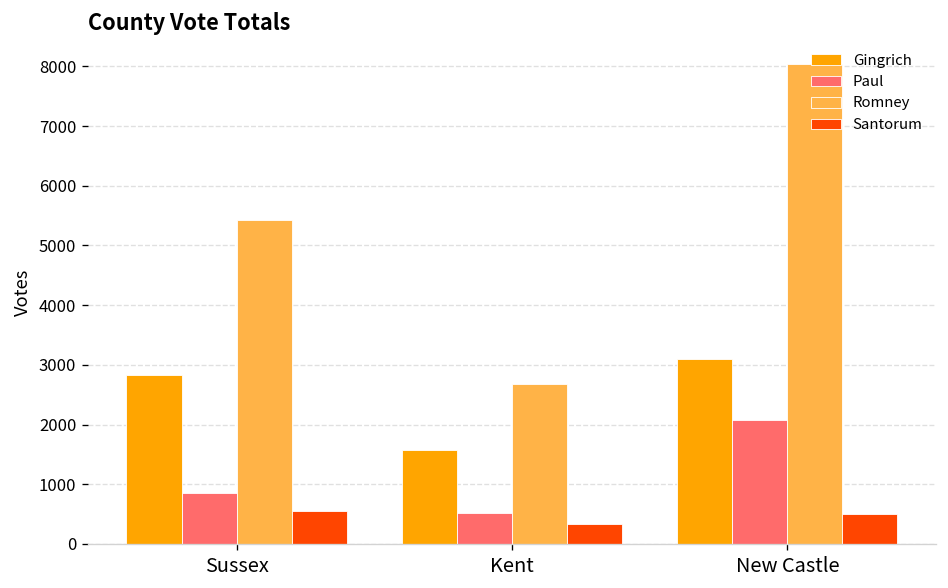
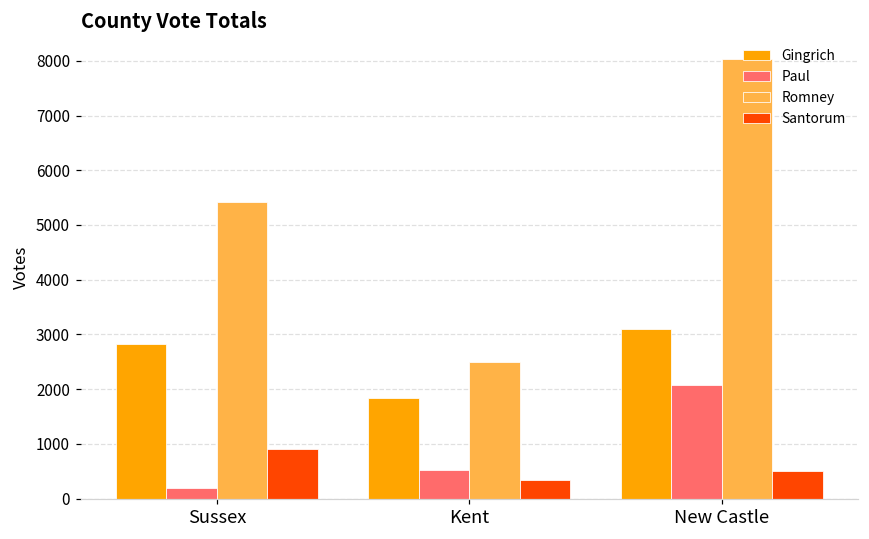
  {
    "Gingrich": {
      "Sussex": 2800,
-     "Kent": 1600,
+     "Kent": 1800,
      "New Castle": 3100
    },
    "Paul": {
-     "Sussex": 900,
+     "Sussex": 200,
      "Kent": 500,
      "New Castle": 2100
    },
    "Romney": {
      "Sussex": 5400,
-     "Kent": 2700,
+     "Kent": 2500,
      "New Castle": 8000
    },
    "Santorum": {
-     "Sussex": 600,
+     "Sussex": 900,
      "Kent": 300,
      "New Castle": 500
    }
  }
